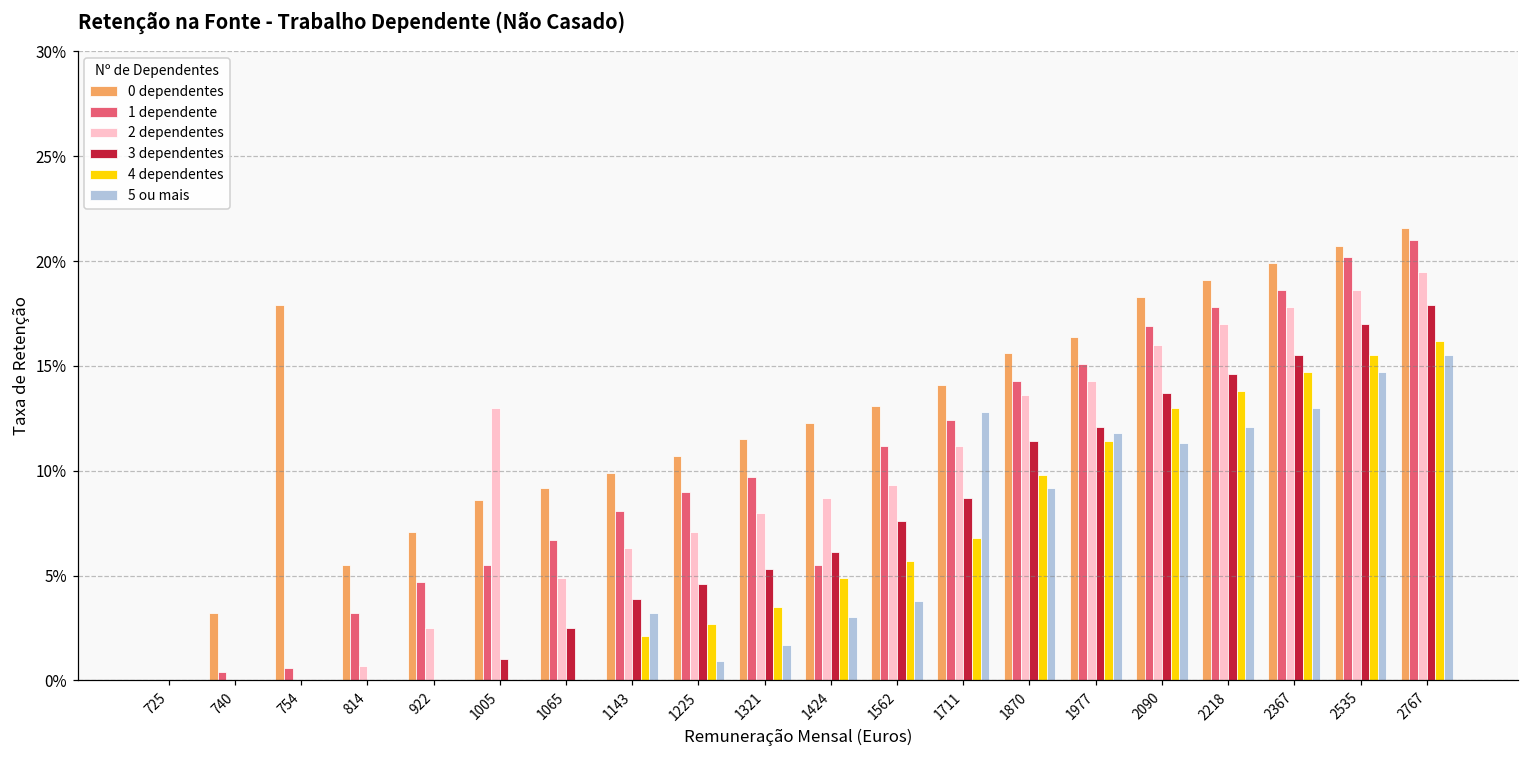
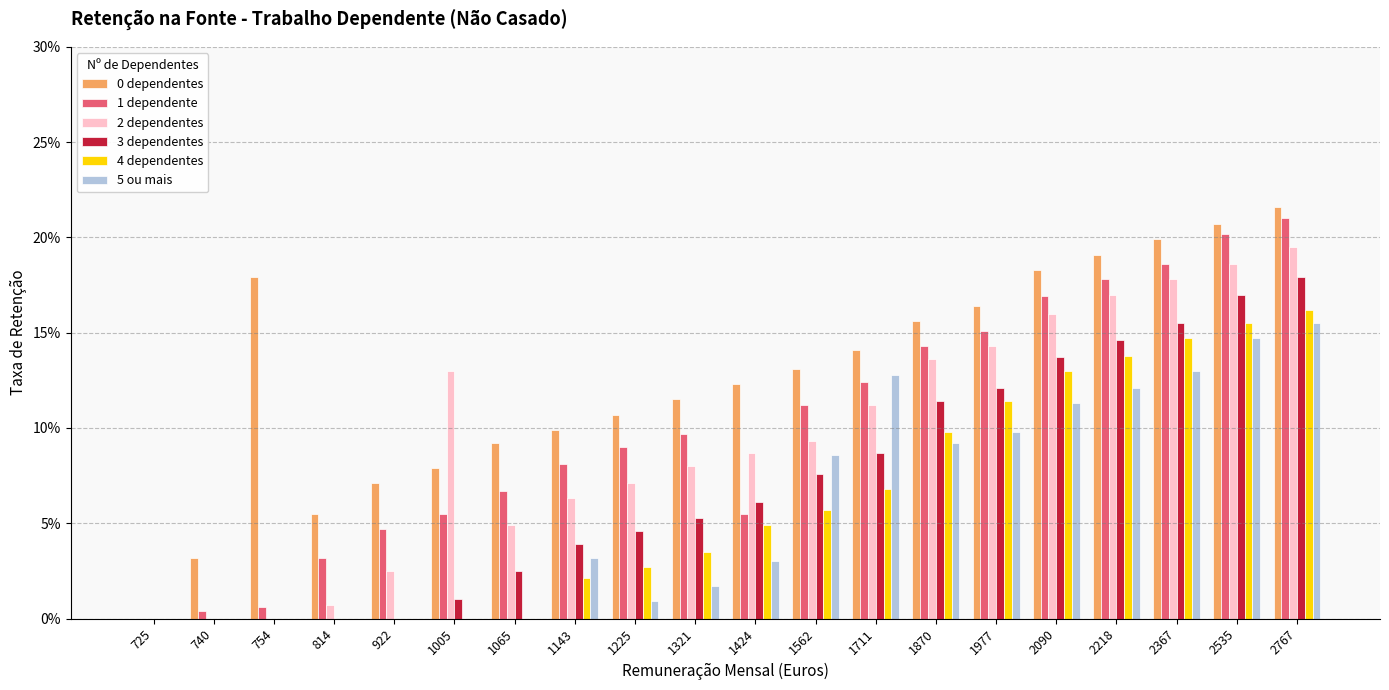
  {
    "0 dependentes": {
      "725": "0.0%",
      "740": "3.2%",
      "754": "17.9%",
      "814": "5.5%",
      "922": "7.1%",
-     "1005": "8.6%",
+     "1005": "7.9%",
      "1065": "9.2%",
      "1143": "9.9%",
      "1225": "10.7%",
      "1321": "11.5%",
      "1424": "12.3%",
      "1562": "13.1%",
      "1711": "14.1%",
      "1870": "15.6%",
      "1977": "16.4%",
      "2090": "18.3%",
      "2218": "19.1%",
      "2367": "19.9%",
      "2535": "20.7%",
      "2767": "21.6%"
    },
    "1 dependente": {
      "725": "0.0%",
      "740": "0.4%",
      "754": "0.6%",
      "814": "3.2%",
      "922": "4.7%",
      "1005": "5.5%",
      "1065": "6.7%",
      "1143": "8.1%",
      "1225": "9.0%",
      "1321": "9.7%",
      "1424": "5.5%",
      "1562": "11.2%",
      "1711": "12.4%",
      "1870": "14.3%",
      "1977": "15.1%",
      "2090": "16.9%",
      "2218": "17.8%",
      "2367": "18.6%",
      "2535": "20.2%",
      "2767": "21.0%"
    },
    "2 dependentes": {
      "725": "0.0%",
      "740": "0.0%",
      "754": "0.0%",
      "814": "0.7%",
      "922": "2.5%",
      "1005": "13.0%",
      "1065": "4.9%",
      "1143": "6.3%",
      "1225": "7.1%",
      "1321": "8.0%",
      "1424": "8.7%",
      "1562": "9.3%",
      "1711": "11.2%",
      "1870": "13.6%",
      "1977": "14.3%",
      "2090": "16.0%",
      "2218": "17.0%",
      "2367": "17.8%",
      "2535": "18.6%",
      "2767": "19.5%"
    },
    "3 dependentes": {
      "725": "0.0%",
      "740": "0.0%",
      "754": "0.0%",
      "814": "0.0%",
      "922": "0.0%",
      "1005": "1.0%",
      "1065": "2.5%",
      "1143": "3.9%",
      "1225": "4.6%",
      "1321": "5.3%",
      "1424": "6.1%",
      "1562": "7.6%",
      "1711": "8.7%",
      "1870": "11.4%",
      "1977": "12.1%",
      "2090": "13.7%",
      "2218": "14.6%",
      "2367": "15.5%",
      "2535": "17.0%",
      "2767": "17.9%"
    },
    "4 dependentes": {
      "725": "0.0%",
      "740": "0.0%",
      "754": "0.0%",
      "814": "0.0%",
      "922": "0.0%",
      "1005": "0.0%",
      "1065": "0.0%",
      "1143": "2.1%",
      "1225": "2.7%",
      "1321": "3.5%",
      "1424": "4.9%",
      "1562": "5.7%",
      "1711": "6.8%",
      "1870": "9.8%",
      "1977": "11.4%",
      "2090": "13.0%",
      "2218": "13.8%",
      "2367": "14.7%",
      "2535": "15.5%",
      "2767": "16.2%"
    },
    "5 ou mais": {
      "725": "0.0%",
      "740": "0.0%",
      "754": "0.0%",
      "814": "0.0%",
      "922": "0.0%",
      "1005": "0.0%",
      "1065": "0.0%",
      "1143": "3.2%",
      "1225": "0.9%",
      "1321": "1.7%",
      "1424": "3.0%",
-     "1562": "3.8%",
+     "1562": "8.6%",
      "1711": "12.8%",
      "1870": "9.2%",
-     "1977": "11.8%",
+     "1977": "9.8%",
      "2090": "11.3%",
      "2218": "12.1%",
      "2367": "13.0%",
      "2535": "14.7%",
      "2767": "15.5%"
    }
  }
